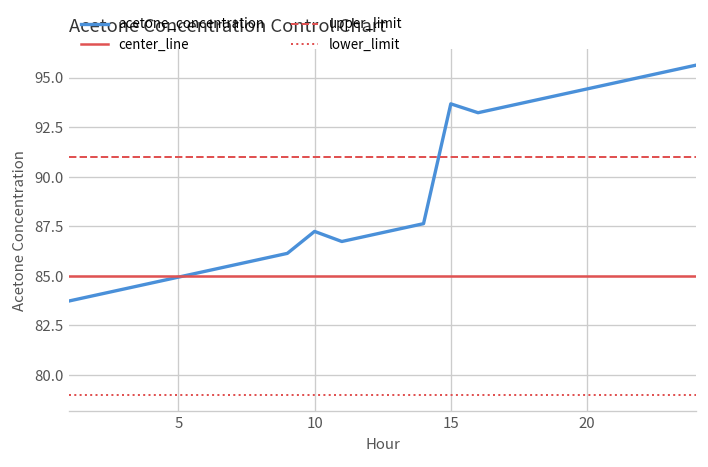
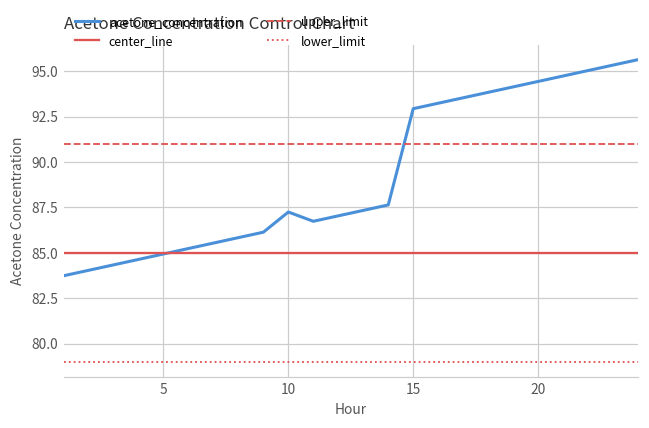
  {
    "acetone_concentration": {
      "10": 87.2,
-     "15": 93.7,
+     "15": 92.9,
      "20": 94.4
    }
  }
